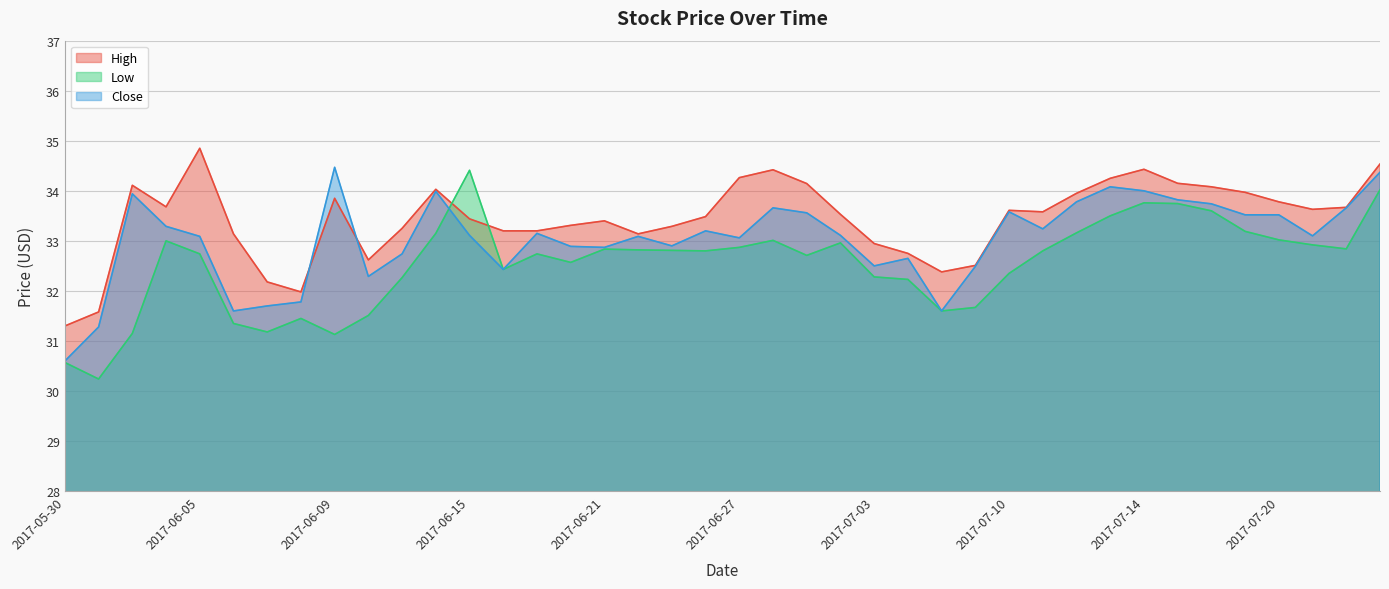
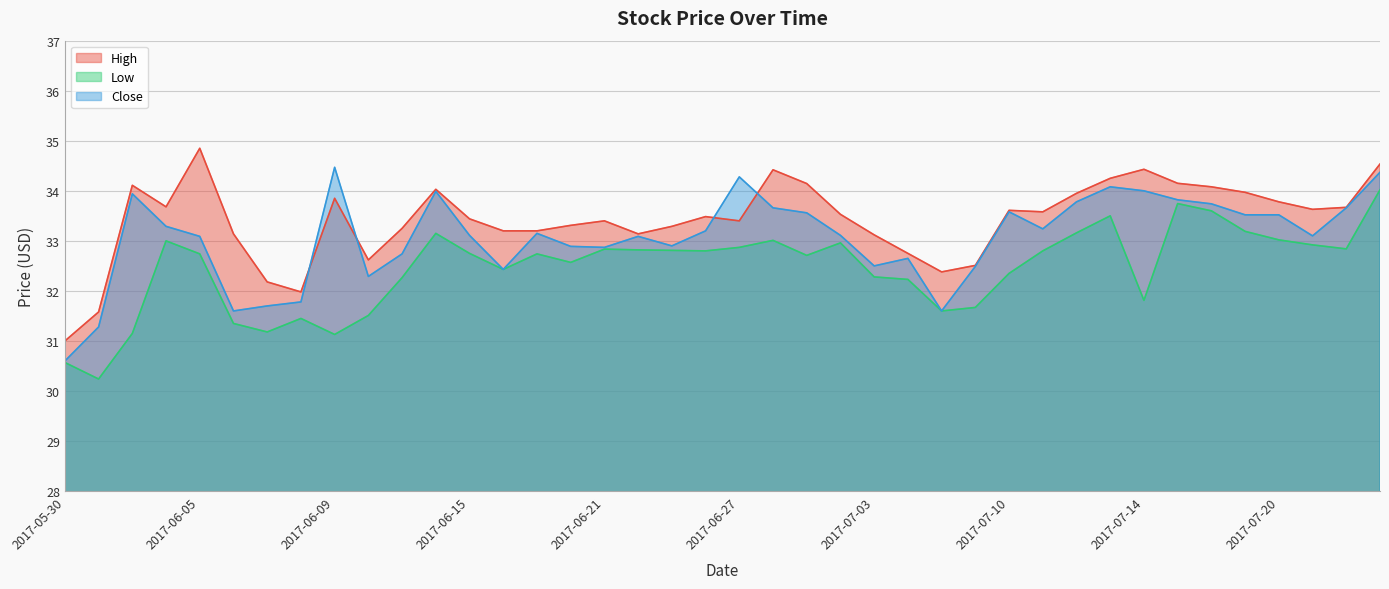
  {
    "High": {
-     "2017-05-30": 31.3,
+     "2017-05-30": 31.0,
      "2017-06-05": 34.8,
      "2017-06-09": 33.9,
      "2017-06-15": 33.4,
      "2017-06-21": 33.4,
-     "2017-06-27": 34.3,
-     "2017-07-03": 32.9,
+     "2017-06-27": 33.4,
+     "2017-07-03": 33.1,
      "2017-07-14": 34.4,
      "2017-07-20": 33.8
    },
    "Low": {
      "2017-06-05": 32.7,
      "2017-06-09": 31.1,
-     "2017-06-15": 34.4,
+     "2017-06-15": 32.8,
      "2017-06-27": 32.9,
      "2017-07-03": 32.3,
      "2017-07-10": 32.4,
-     "2017-07-14": 33.8,
+     "2017-07-14": 31.8,
      "2017-07-20": 33.0
    },
    "Close": {
      "2017-06-05": 33.1,
      "2017-06-09": 34.5,
      "2017-06-15": 33.1,
-     "2017-06-27": 33.1,
+     "2017-06-27": 34.3,
      "2017-07-03": 32.5,
      "2017-07-14": 34.0,
      "2017-07-20": 33.5
    }
  }
